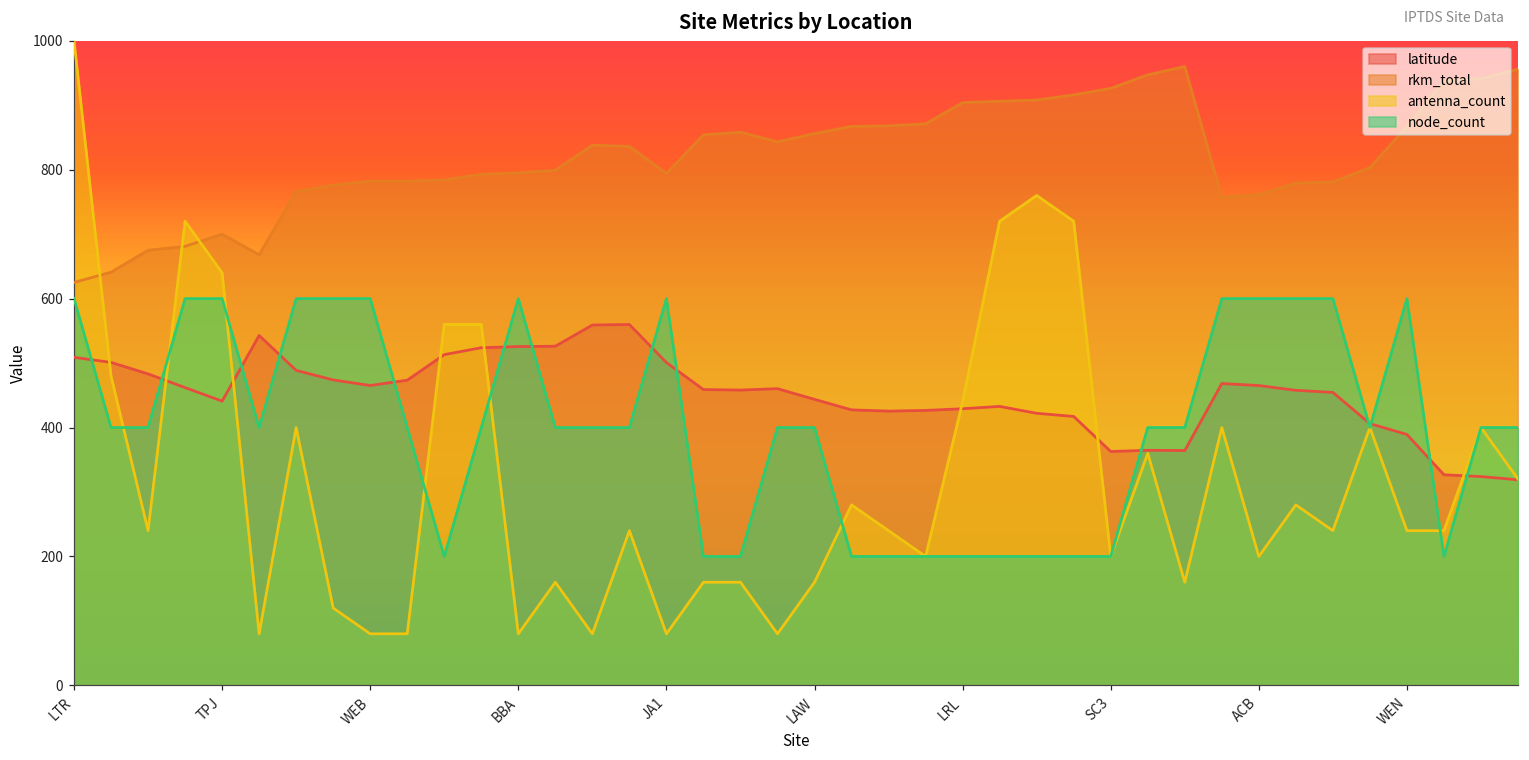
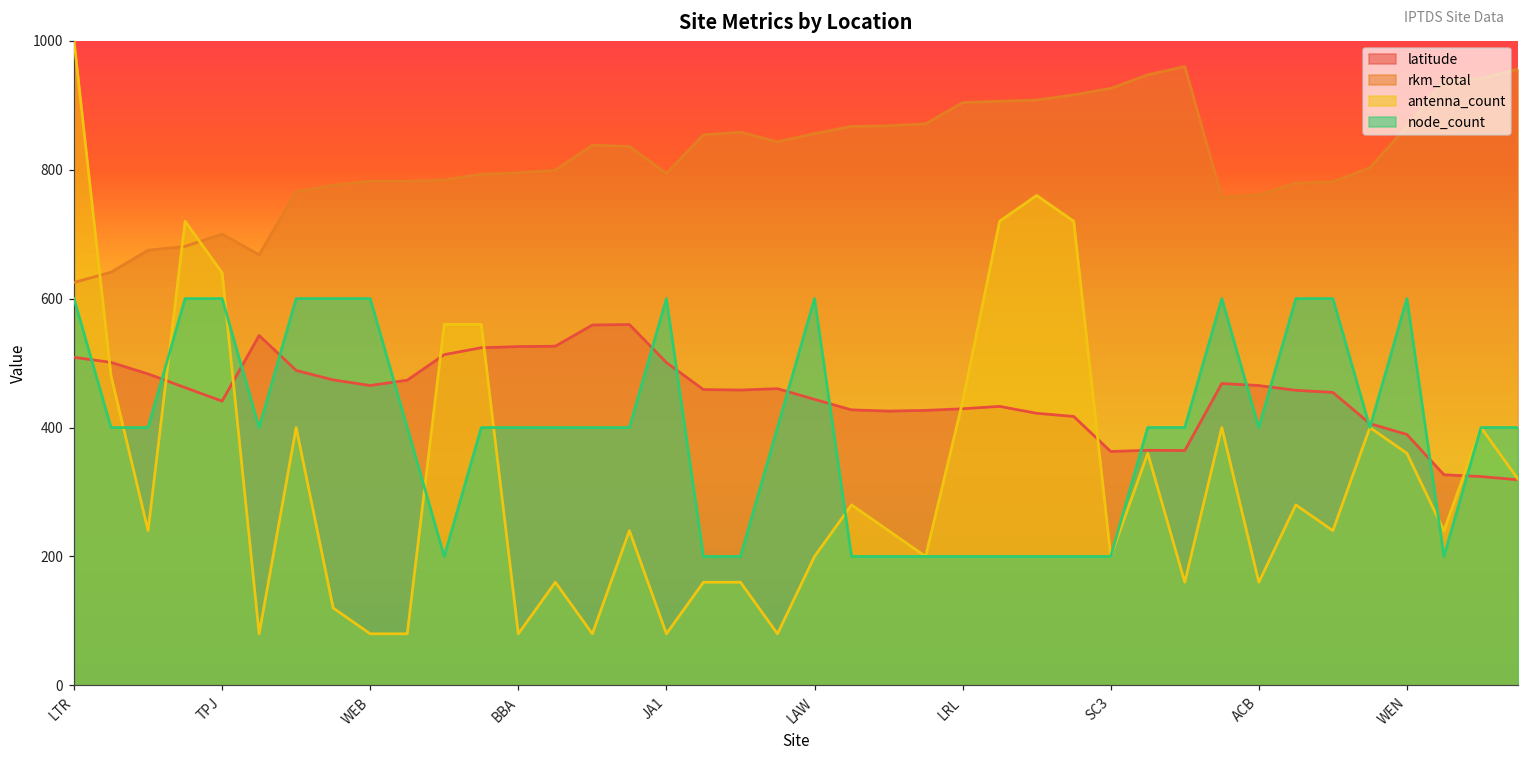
  {
    "antenna_count": {
      "LTR": 1000,
      "TPJ": 640,
      "WEB": 80,
      "BBA": 80,
      "JA1": 80,
-     "LAW": 160,
+     "LAW": 200,
      "LRL": 440,
-     "ACB": 200,
-     "WEN": 240
+     "ACB": 160,
+     "WEN": 360
    },
    "node_count": {
      "LTR": 600,
      "TPJ": 600,
      "WEB": 600,
-     "BBA": 600,
+     "BBA": 400,
      "JA1": 600,
-     "LAW": 400,
+     "LAW": 600,
      "LRL": 200,
-     "ACB": 600,
+     "ACB": 400,
      "WEN": 600
    }
  }
